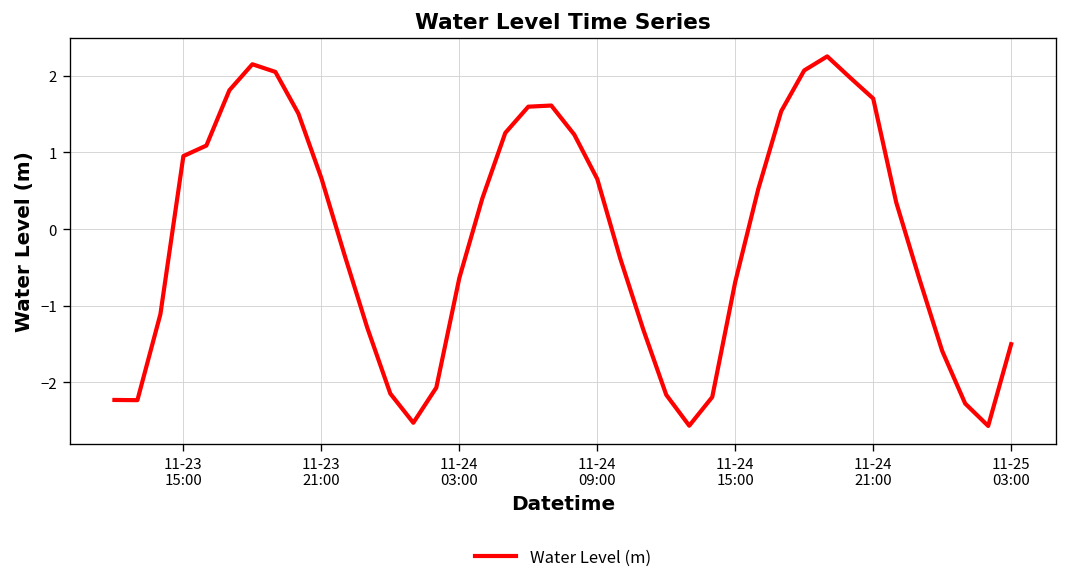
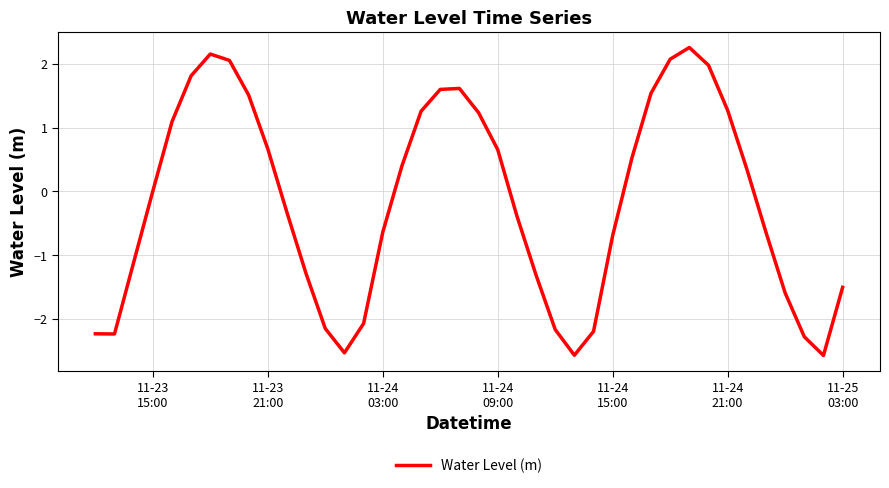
  {
-   "11-23 15:00": 1.0,
+   "11-23 15:00": 0.0,
    "11-23 21:00": 0.7,
    "11-24 03:00": -0.6,
    "11-24 09:00": 0.7,
    "11-24 15:00": -0.7,
-   "11-24 21:00": 1.7,
+   "11-24 21:00": 1.3,
    "11-25 03:00": -1.5
  }
